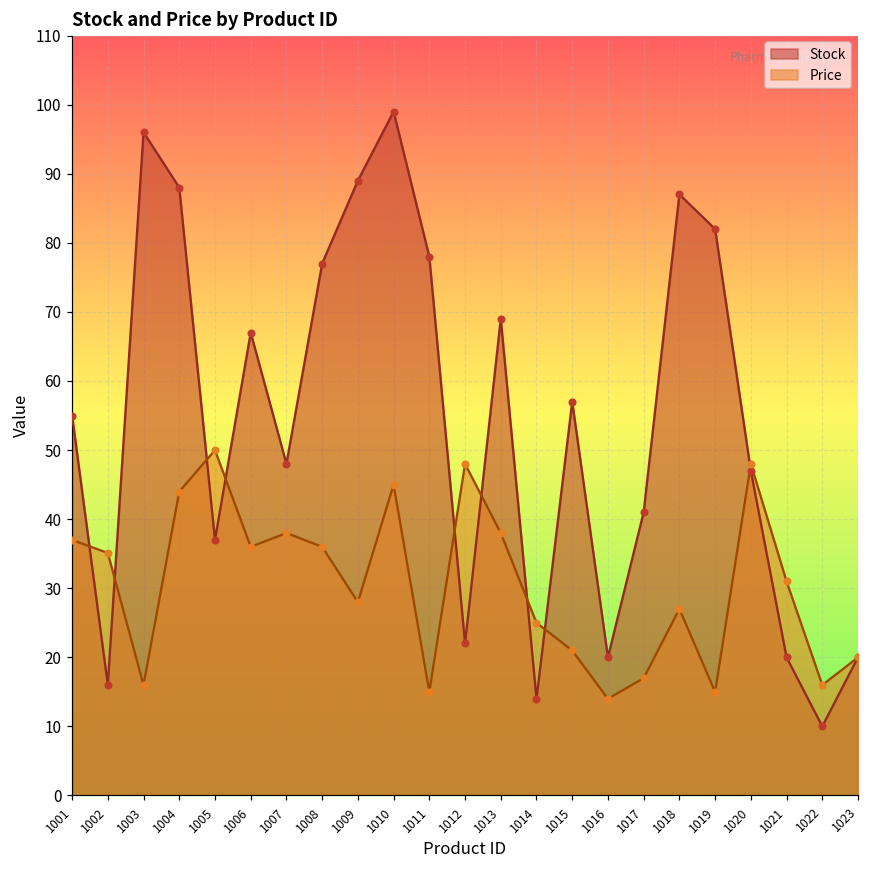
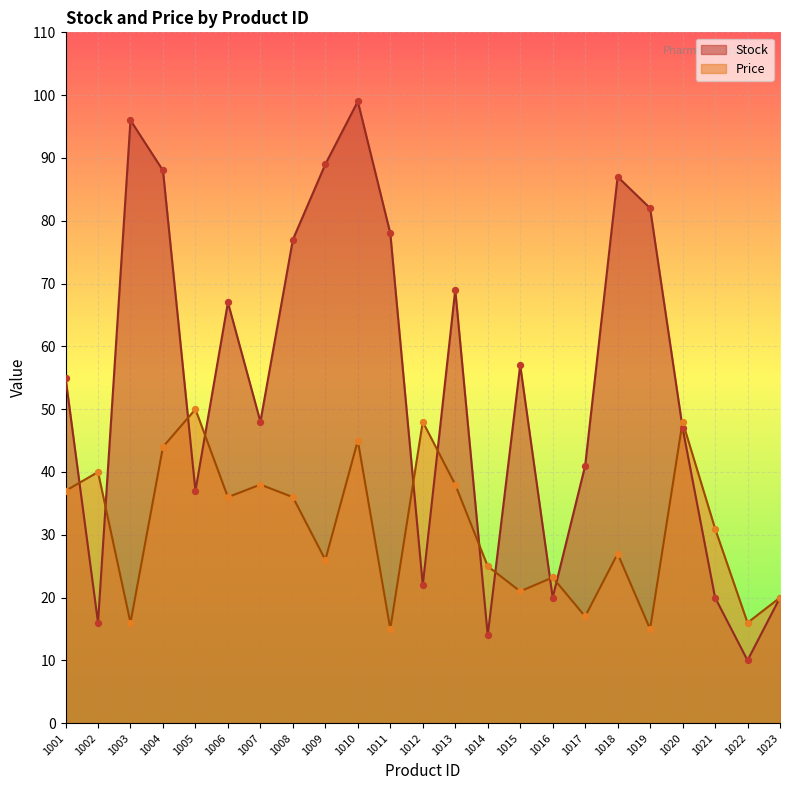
  {
    "Stock": {
      "1001": 55,
      "1002": 16,
      "1003": 96,
      "1004": 88,
      "1005": 37,
      "1006": 67,
      "1007": 48,
      "1008": 77,
      "1009": 89,
      "1010": 99,
      "1011": 78,
      "1012": 22,
      "1013": 69,
      "1014": 14,
      "1015": 57,
      "1016": 20,
      "1017": 41,
      "1018": 87,
      "1019": 82,
      "1020": 47,
      "1021": 20,
      "1022": 10
    },
    "Price": {
      "1001": 37,
-     "1002": 35,
+     "1002": 40,
      "1003": 16,
      "1004": 44,
      "1005": 50,
      "1006": 36,
      "1007": 38,
      "1008": 36,
-     "1009": 28,
+     "1009": 26,
      "1010": 45,
      "1011": 15,
      "1012": 48,
      "1013": 38,
      "1014": 25,
      "1015": 21,
-     "1016": 14,
+     "1016": 23,
      "1017": 17,
      "1018": 27,
      "1019": 15,
      "1020": 48,
      "1021": 31,
      "1022": 16
    }
  }
